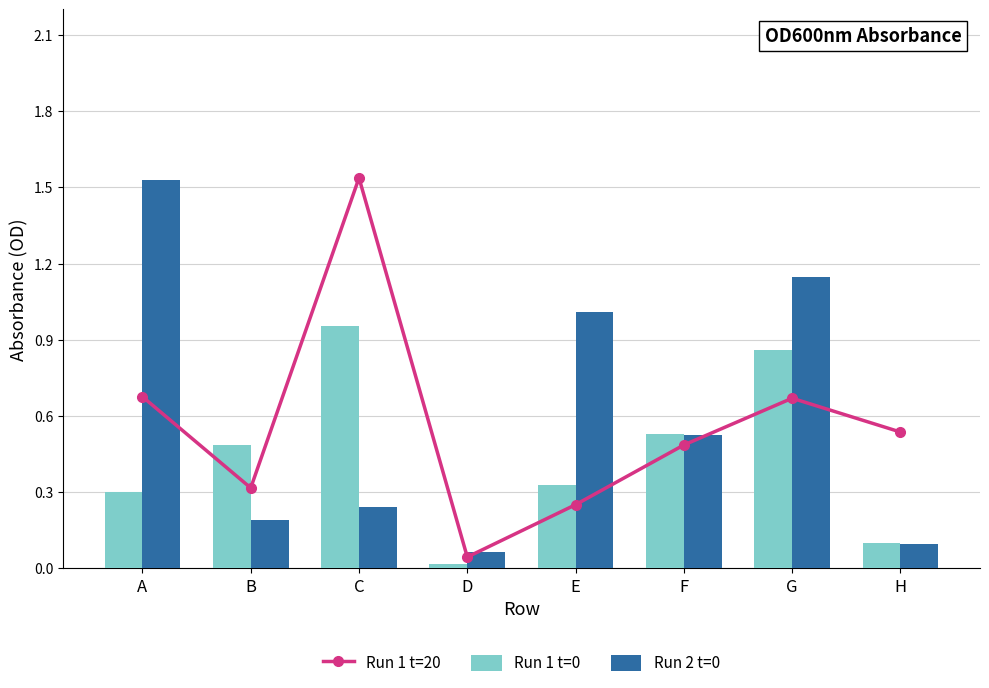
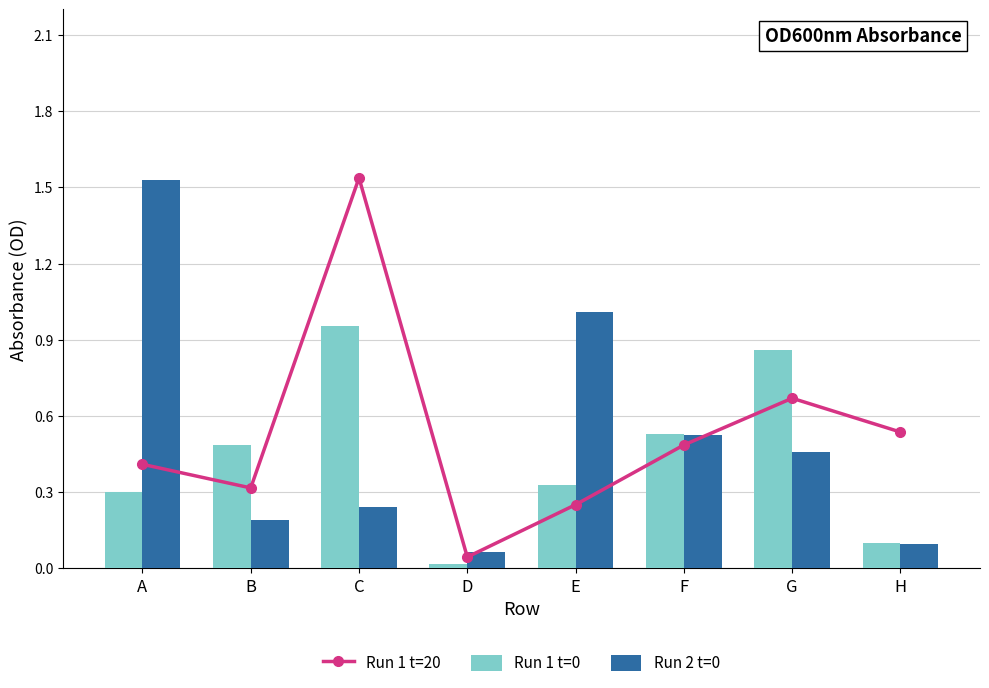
  {
    "Run 1 t=0": {
      "A": 0.30,
      "B": 0.49,
      "C": 0.96,
      "D": 0.02,
      "E": 0.33,
      "F": 0.53,
      "G": 0.86,
      "H": 0.10
    },
    "Run 1 t=20": {
-     "A": 0.68,
+     "A": 0.41,
      "B": 0.32,
      "C": 1.54,
      "D": 0.05,
      "E": 0.25,
      "F": 0.49,
      "G": 0.67,
      "H": 0.54
    },
    "Run 2 t=0": {
      "A": 1.53,
      "B": 0.19,
      "C": 0.24,
      "D": 0.07,
      "E": 1.01,
      "F": 0.53,
-     "G": 1.15,
+     "G": 0.46,
      "H": 0.10
    }
  }
